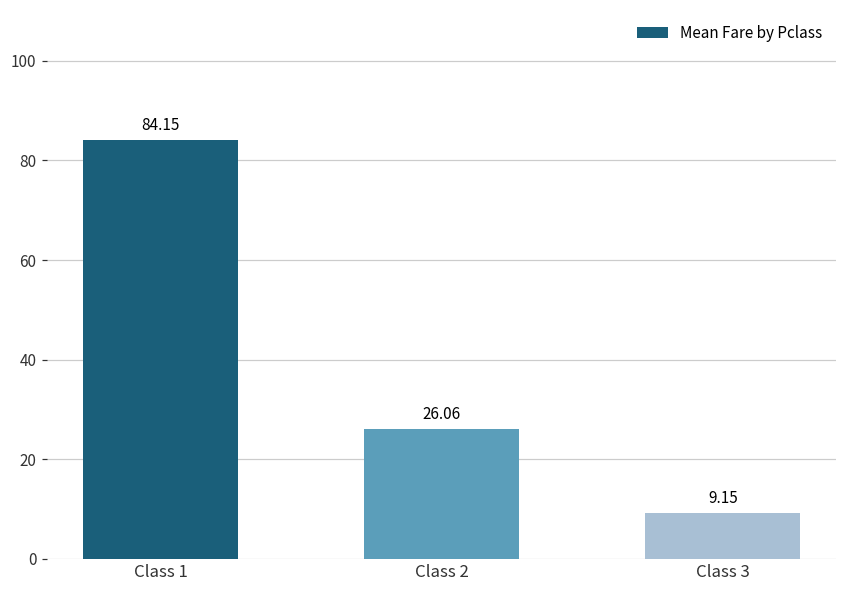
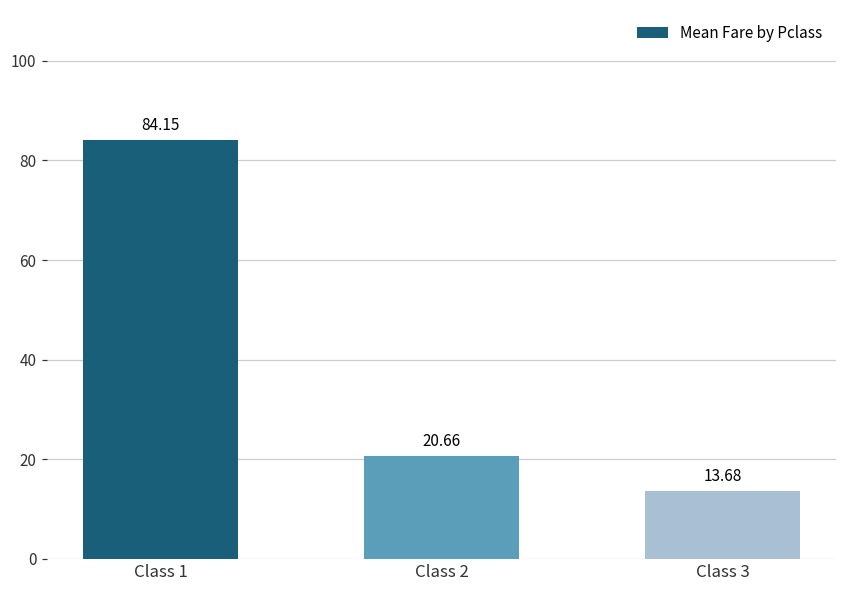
  {
    "Class 1": 84.15,
-   "Class 2": 26.06,
-   "Class 3": 9.15
+   "Class 2": 20.66,
+   "Class 3": 13.68
  }
